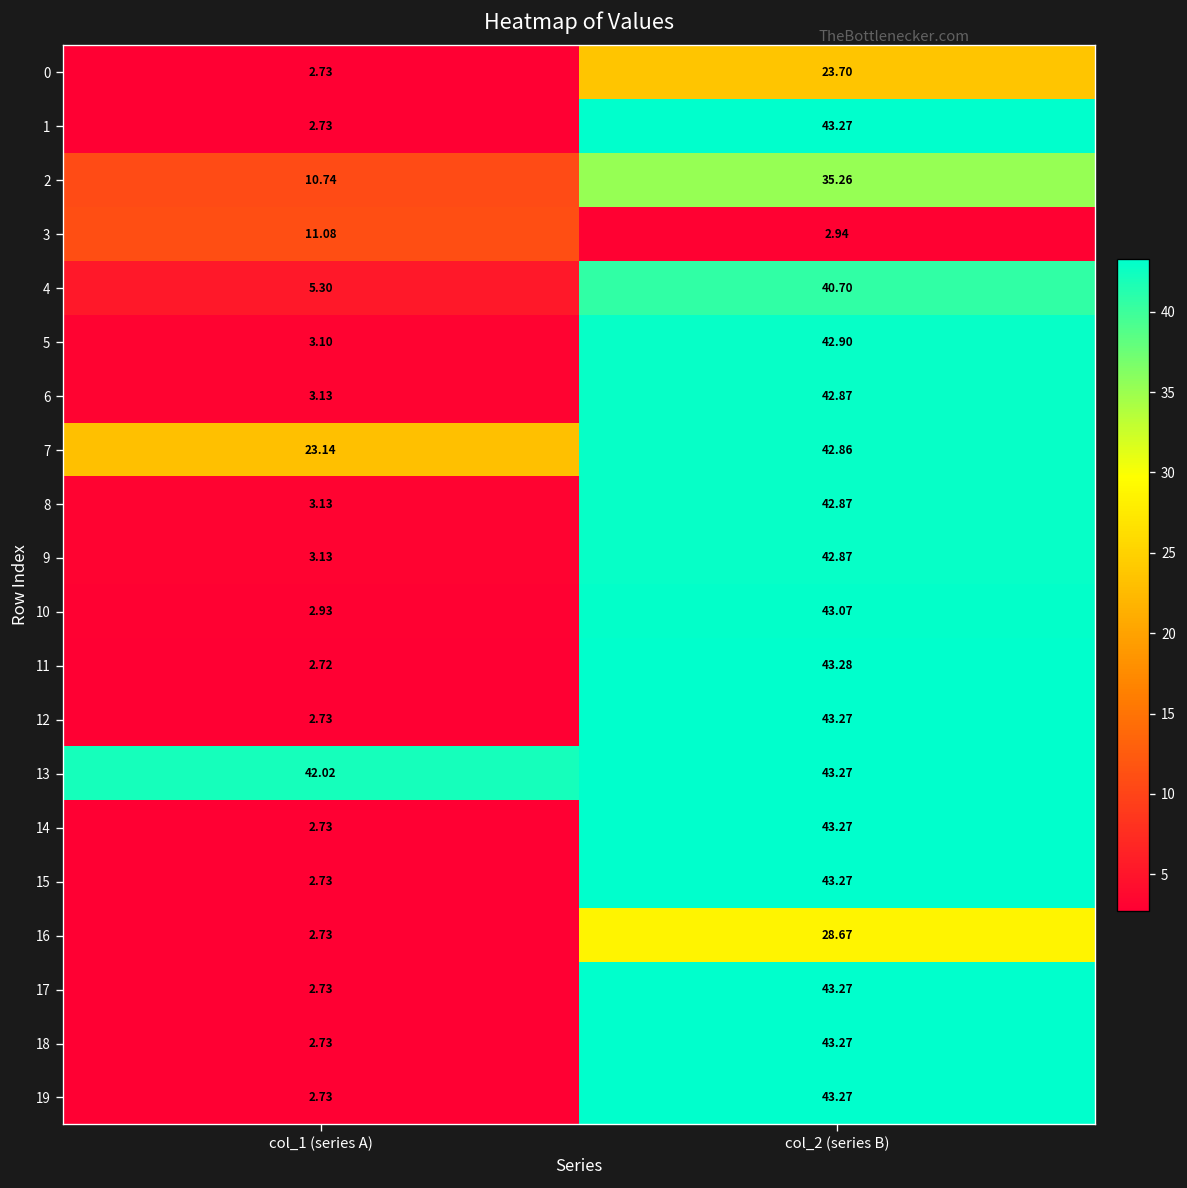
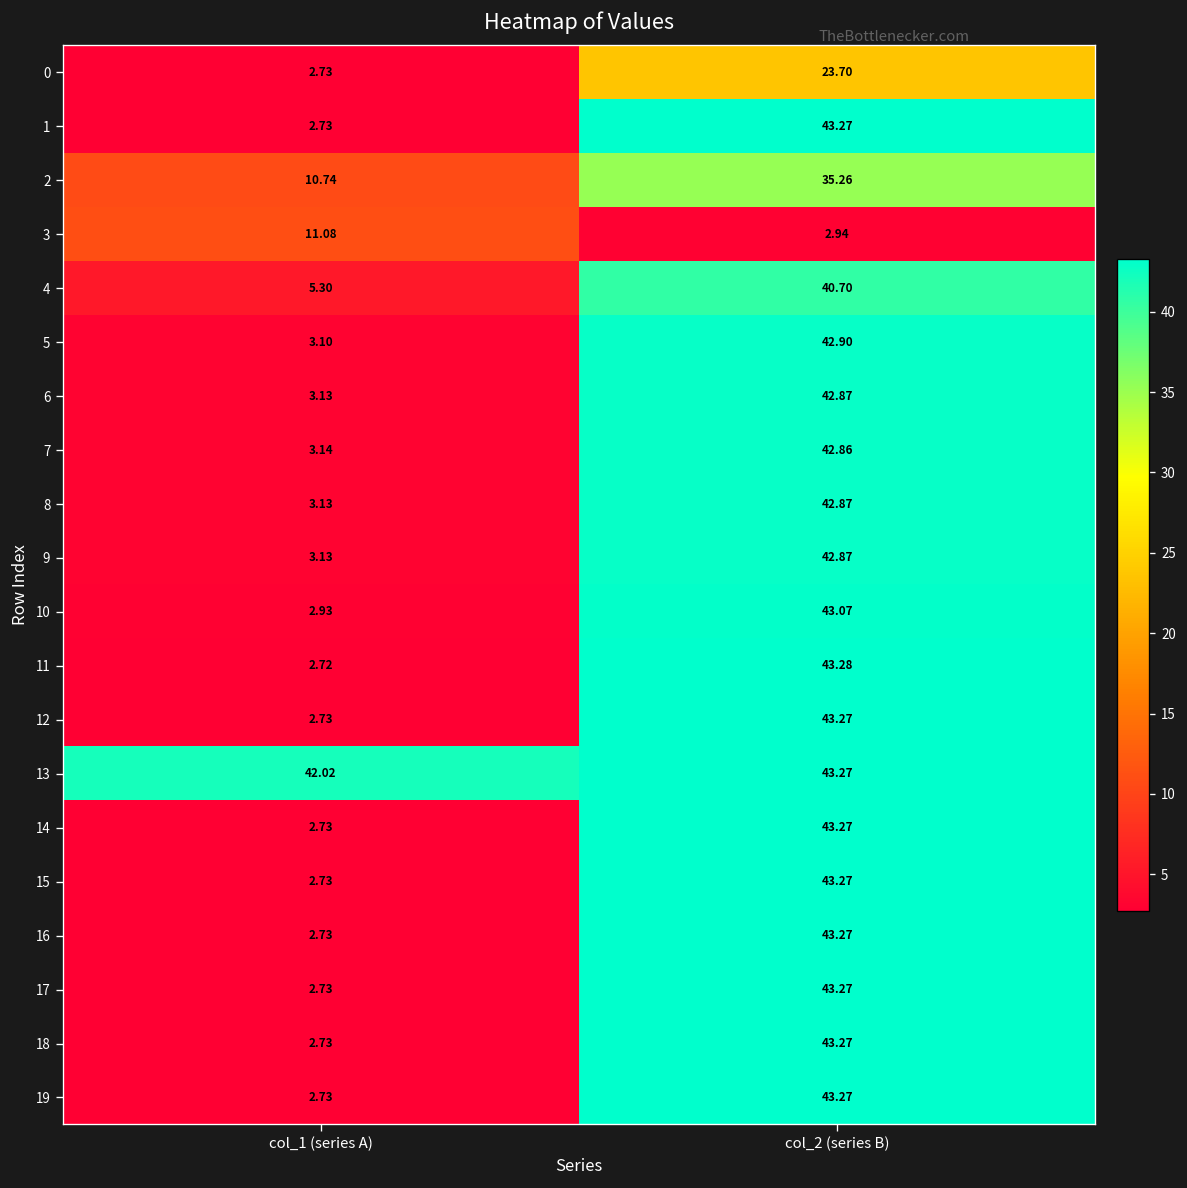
  {
    "0": {
      "col_1 (series A)": 2.73,
      "col_2 (series B)": 23.70
    },
    "1": {
      "col_1 (series A)": 2.73,
      "col_2 (series B)": 43.27
    },
    "2": {
      "col_1 (series A)": 10.74,
      "col_2 (series B)": 35.26
    },
    "3": {
      "col_1 (series A)": 11.08,
      "col_2 (series B)": 2.94
    },
    "4": {
      "col_1 (series A)": 5.30,
      "col_2 (series B)": 40.70
    },
    "5": {
      "col_1 (series A)": 3.10,
      "col_2 (series B)": 42.90
    },
    "6": {
      "col_1 (series A)": 3.13,
      "col_2 (series B)": 42.87
    },
    "7": {
-     "col_1 (series A)": 23.14,
+     "col_1 (series A)": 3.14,
      "col_2 (series B)": 42.86
    },
    "8": {
      "col_1 (series A)": 3.13,
      "col_2 (series B)": 42.87
    },
    "9": {
      "col_1 (series A)": 3.13,
      "col_2 (series B)": 42.87
    },
    "10": {
      "col_1 (series A)": 2.93,
      "col_2 (series B)": 43.07
    },
    "11": {
      "col_1 (series A)": 2.72,
      "col_2 (series B)": 43.28
    },
    "12": {
      "col_1 (series A)": 2.73,
      "col_2 (series B)": 43.27
    },
    "13": {
      "col_1 (series A)": 42.02,
      "col_2 (series B)": 43.27
    },
    "14": {
      "col_1 (series A)": 2.73,
      "col_2 (series B)": 43.27
    },
    "15": {
      "col_1 (series A)": 2.73,
      "col_2 (series B)": 43.27
    },
    "16": {
      "col_1 (series A)": 2.73,
-     "col_2 (series B)": 28.67
+     "col_2 (series B)": 43.27
    },
    "17": {
      "col_1 (series A)": 2.73,
      "col_2 (series B)": 43.27
    },
    "18": {
      "col_1 (series A)": 2.73,
      "col_2 (series B)": 43.27
    },
    "19": {
      "col_1 (series A)": 2.73,
      "col_2 (series B)": 43.27
    }
  }
